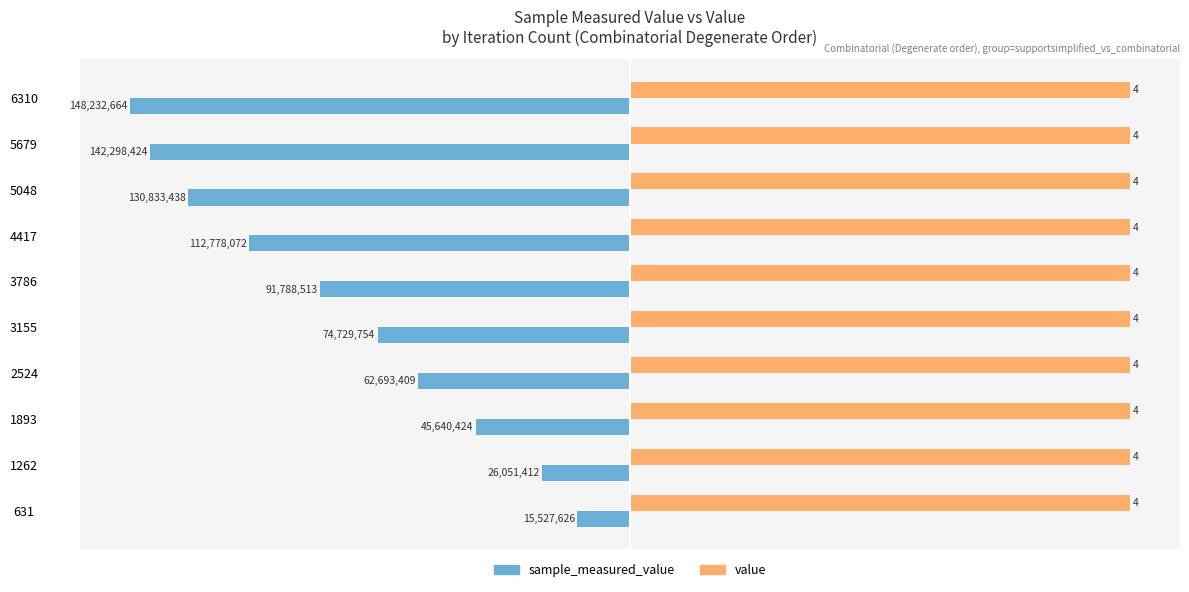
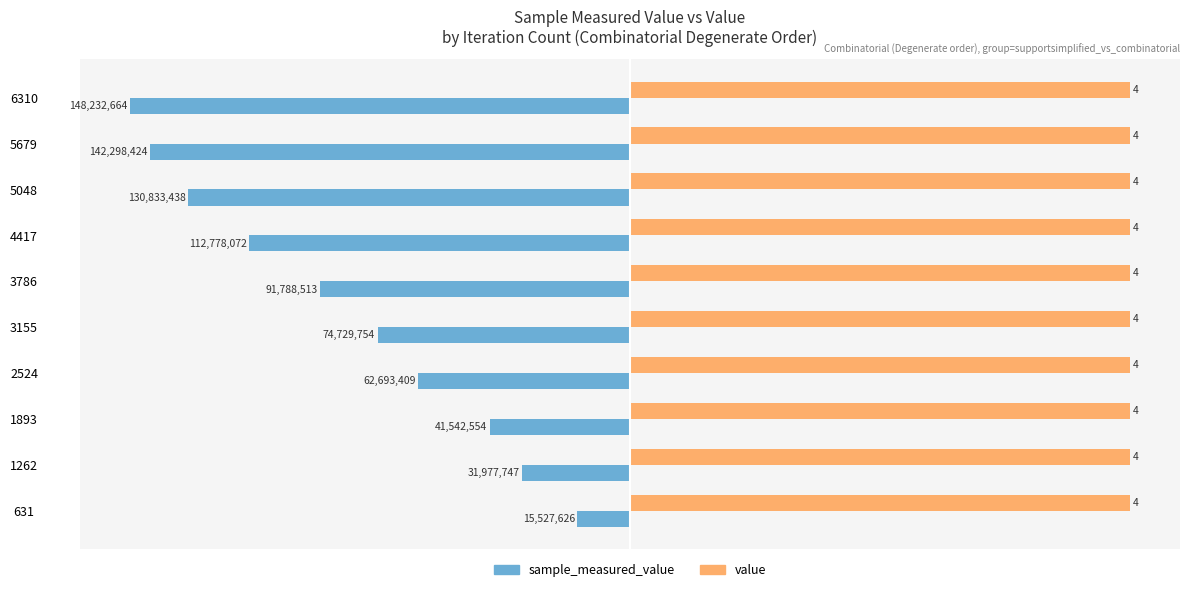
  {
    "sample_measured_value": {
-     "1893": "45,640,424",
-     "1262": "26,051,412"
+     "1893": "41,542,554",
+     "1262": "31,977,747"
    }
  }
